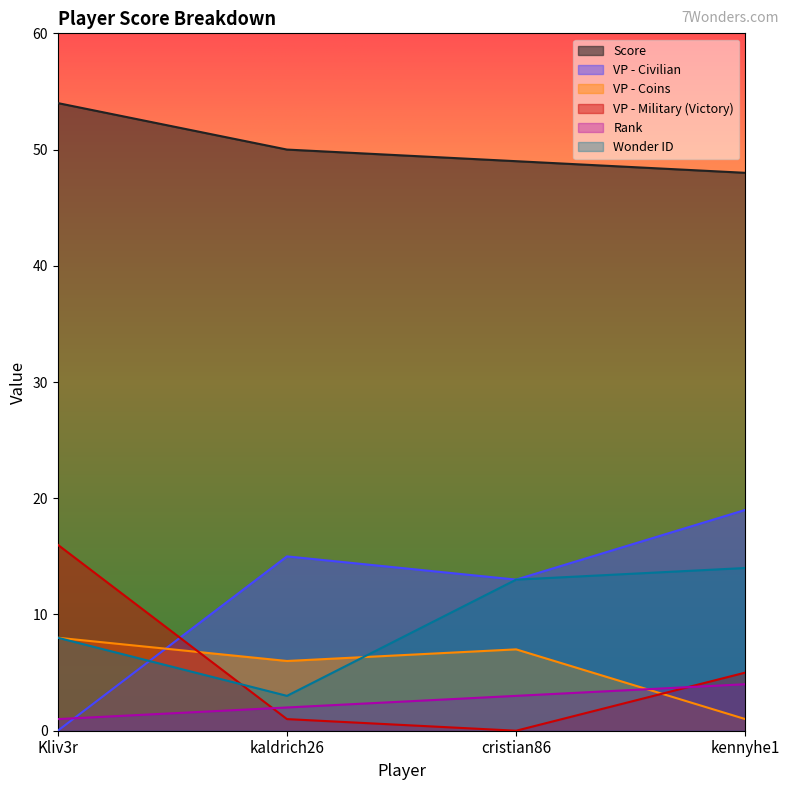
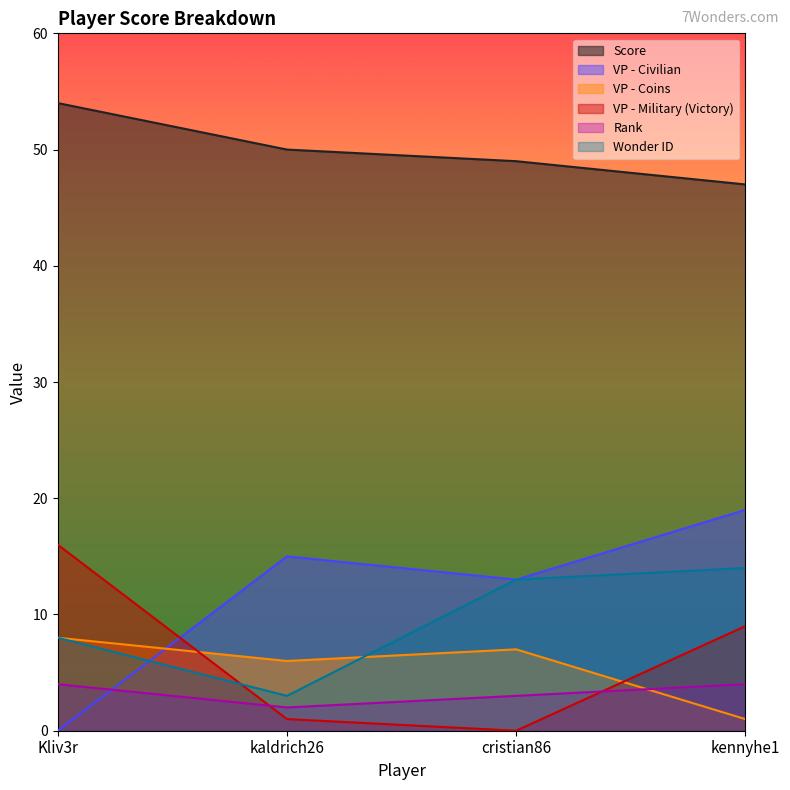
  {
    "Score": {
      "Kliv3r": 54,
      "kaldrich26": 50,
      "cristian86": 49,
-     "kennyhe1": 48
+     "kennyhe1": 47
    },
    "VP - Civilian": {
      "Kliv3r": 0,
      "kaldrich26": 15,
      "kennyhe1": 19
    },
    "VP - Coins": {
      "kaldrich26": 6,
      "cristian86": 7,
      "kennyhe1": 1
    },
    "VP - Military (Victory)": {
      "Kliv3r": 16,
      "kaldrich26": 1,
      "cristian86": 0,
-     "kennyhe1": 5
+     "kennyhe1": 9
    },
    "Rank": {
-     "Kliv3r": 1,
+     "Kliv3r": 4,
      "kaldrich26": 2,
      "cristian86": 3,
      "kennyhe1": 4
    },
    "Wonder ID": {
      "kaldrich26": 3,
      "kennyhe1": 14
    }
  }
